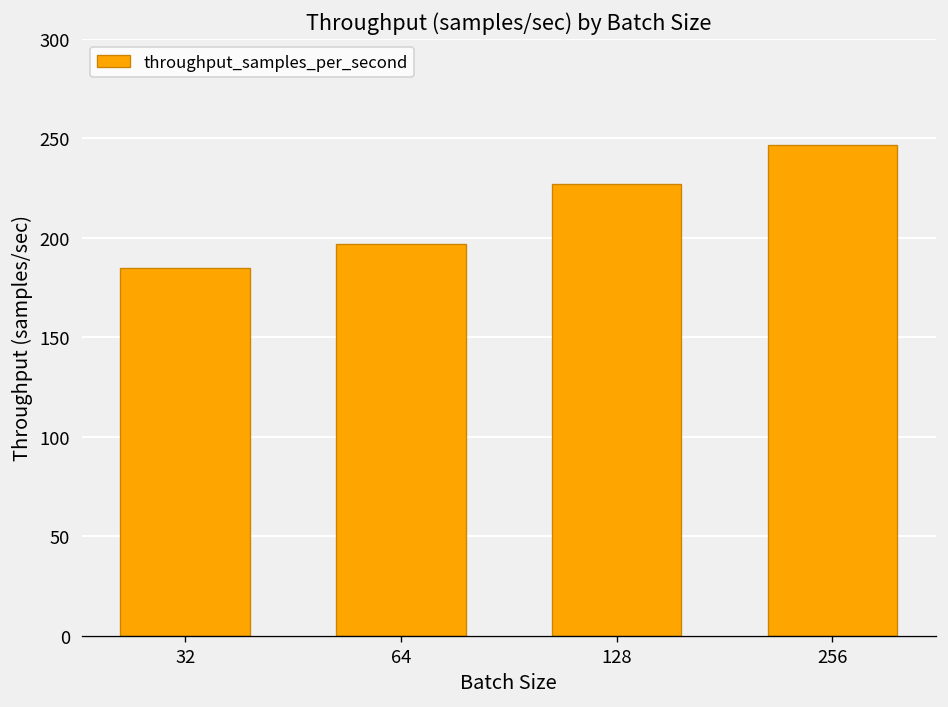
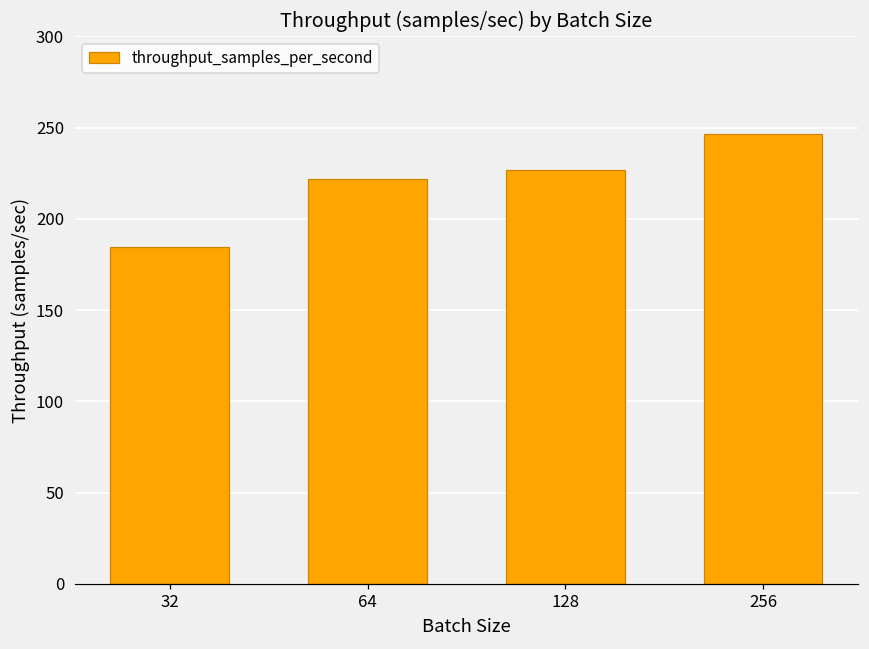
  {
    "32": 185,
-   "64": 197,
+   "64": 222,
    "128": 227,
    "256": 247
  }
